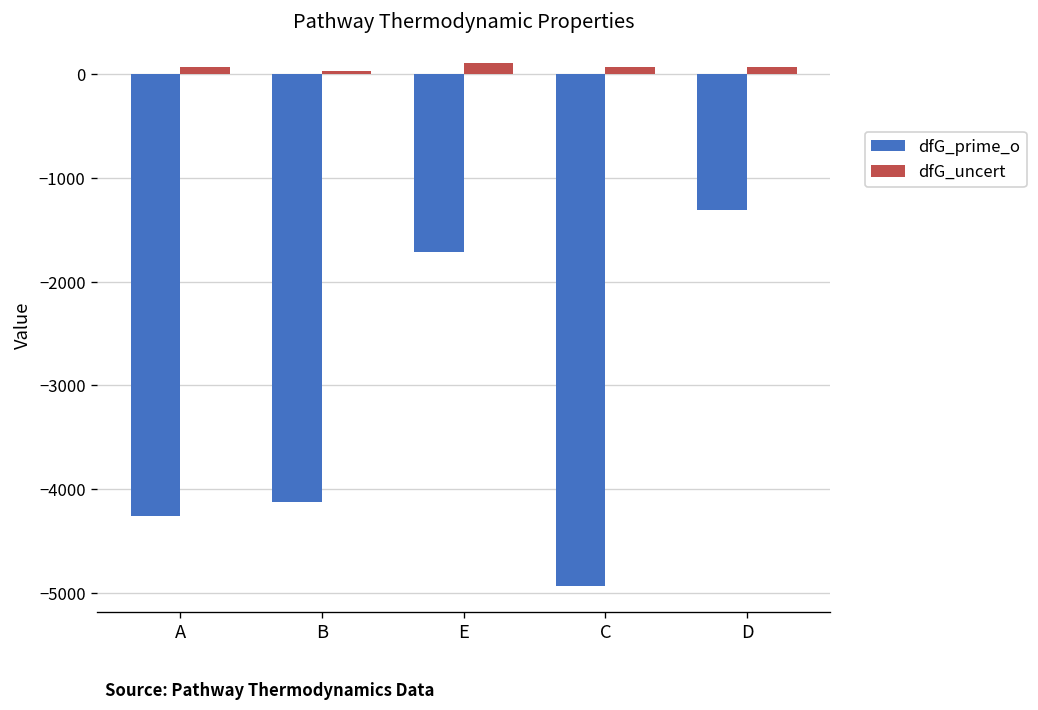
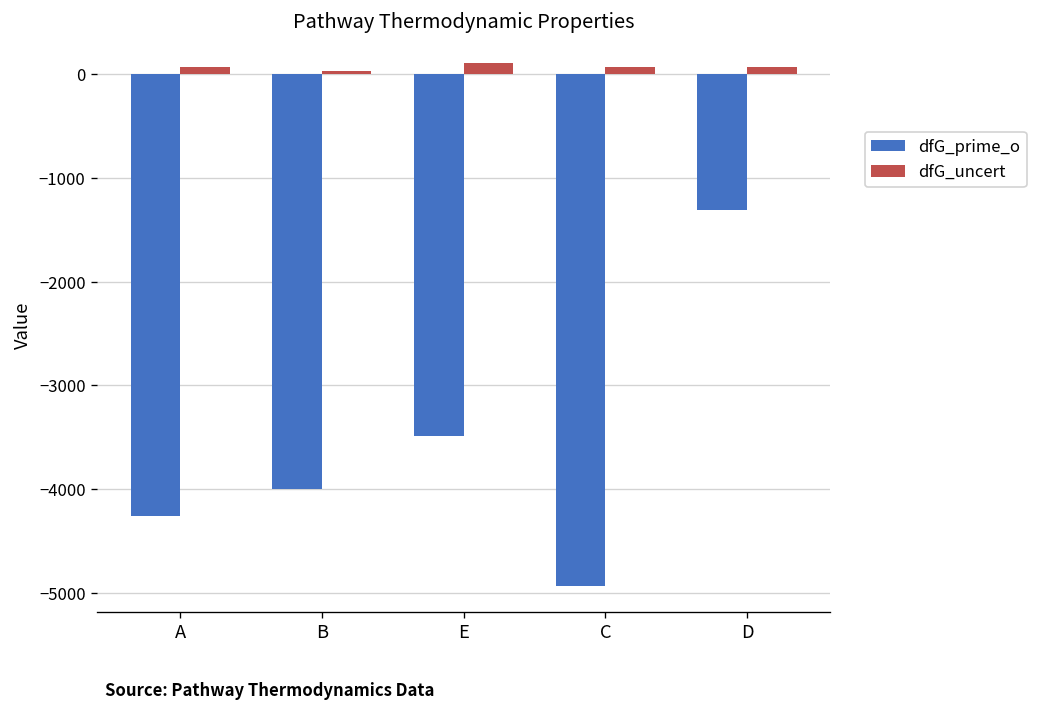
  {
    "dfG_prime_o": {
      "A": -4300,
-     "B": -4100,
-     "E": -1700,
+     "B": -4000,
+     "E": -3500,
      "C": -4900,
      "D": -1300
    },
    "dfG_uncert": {
      "A": 100,
      "B": 0,
      "E": 100,
      "C": 100,
      "D": 100
    }
  }
